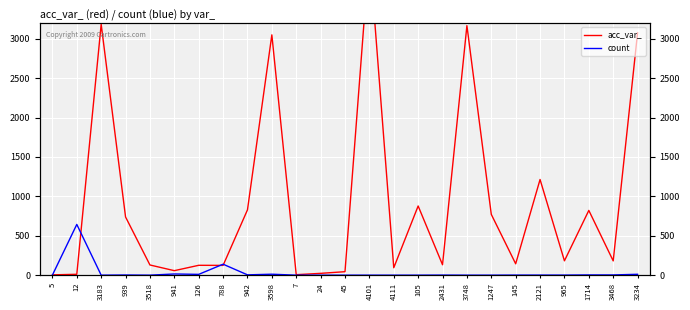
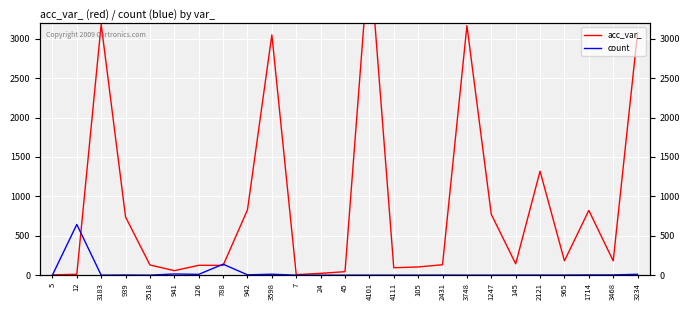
  {
    "acc_var_": {
      "12": 0,
      "939": 700,
      "3518": 100,
      "941": 100,
      "126": 100,
      "942": 800,
      "3598": 3000,
      "45": 0,
      "4111": 100,
-     "105": 900,
+     "105": 100,
      "2431": 100,
      "3748": 3200,
      "1247": 800,
      "145": 100,
-     "2121": 1200,
+     "2121": 1300,
      "965": 200,
      "1714": 800,
      "3468": 200
    },
    "count": {
      "12": 600,
      "3183": 0,
      "939": 0,
      "3518": 0,
      "941": 0,
      "126": 0,
      "942": 0,
      "3598": 0,
      "45": 0,
      "4101": 0,
      "4111": 0,
      "105": 0,
      "2431": 0,
      "3748": 0,
      "1247": 0,
      "145": 0,
      "2121": 0,
      "965": 0,
      "1714": 0,
      "3468": 0,
      "3234": 0
    }
  }
